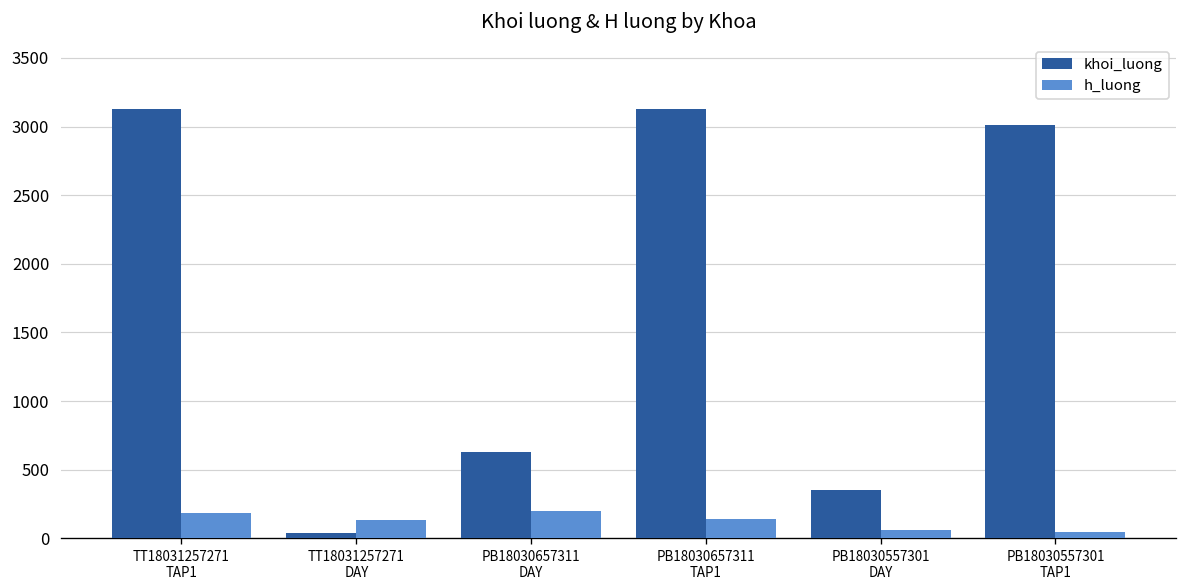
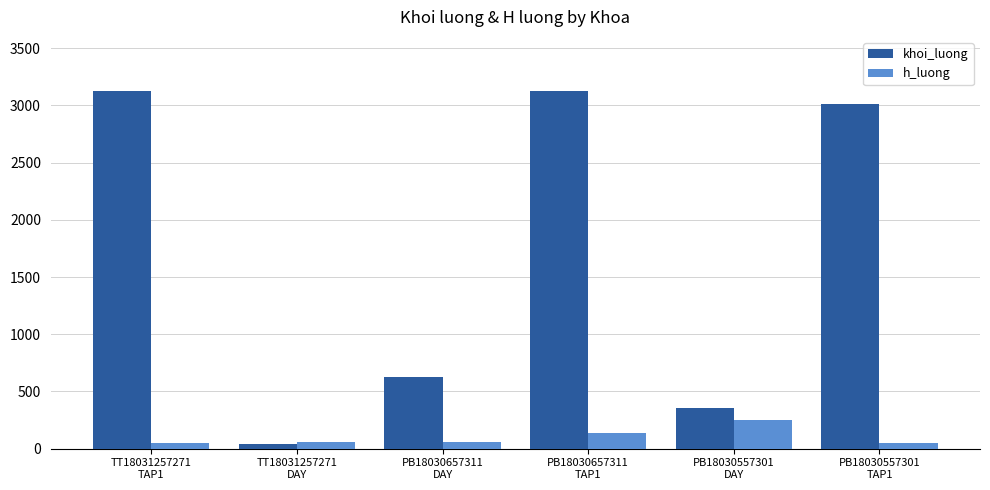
  {
    "khoi_luong": {
      "TT18031257271 TAP1": 3130,
      "TT18031257271 DAY": 40,
      "PB18030657311 DAY": 630,
      "PB18030657311 TAP1": 3130,
      "PB18030557301 DAY": 350,
      "PB18030557301 TAP1": 3010
    },
    "h_luong": {
-     "TT18031257271 TAP1": 190,
-     "TT18031257271 DAY": 140,
-     "PB18030657311 DAY": 200,
+     "TT18031257271 TAP1": 50,
+     "TT18031257271 DAY": 60,
+     "PB18030657311 DAY": 60,
      "PB18030657311 TAP1": 140,
-     "PB18030557301 DAY": 60,
+     "PB18030557301 DAY": 250,
      "PB18030557301 TAP1": 50
    }
  }
